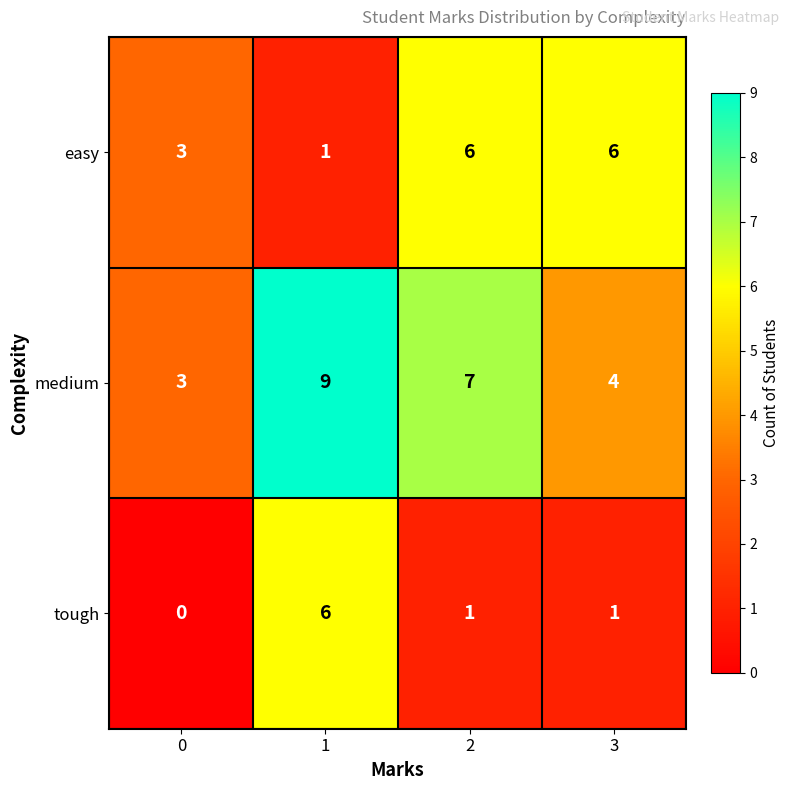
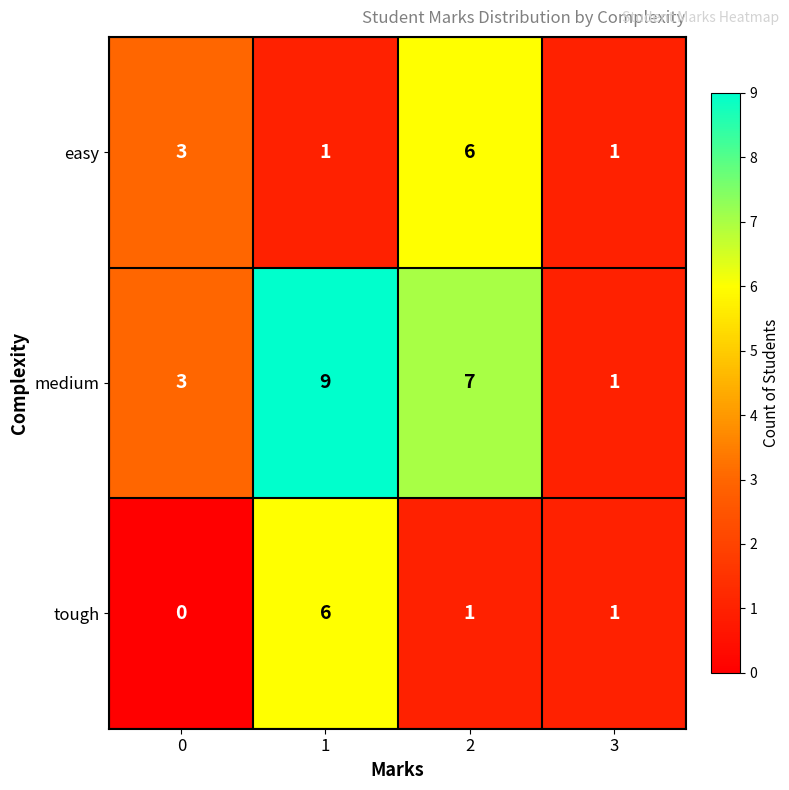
  {
    "easy": {
      "0": 3,
      "1": 1,
      "2": 6,
-     "3": 6
+     "3": 1
    },
    "medium": {
      "0": 3,
      "1": 9,
      "2": 7,
-     "3": 4
+     "3": 1
    },
    "tough": {
      "0": 0,
      "1": 6,
      "2": 1,
      "3": 1
    }
  }
